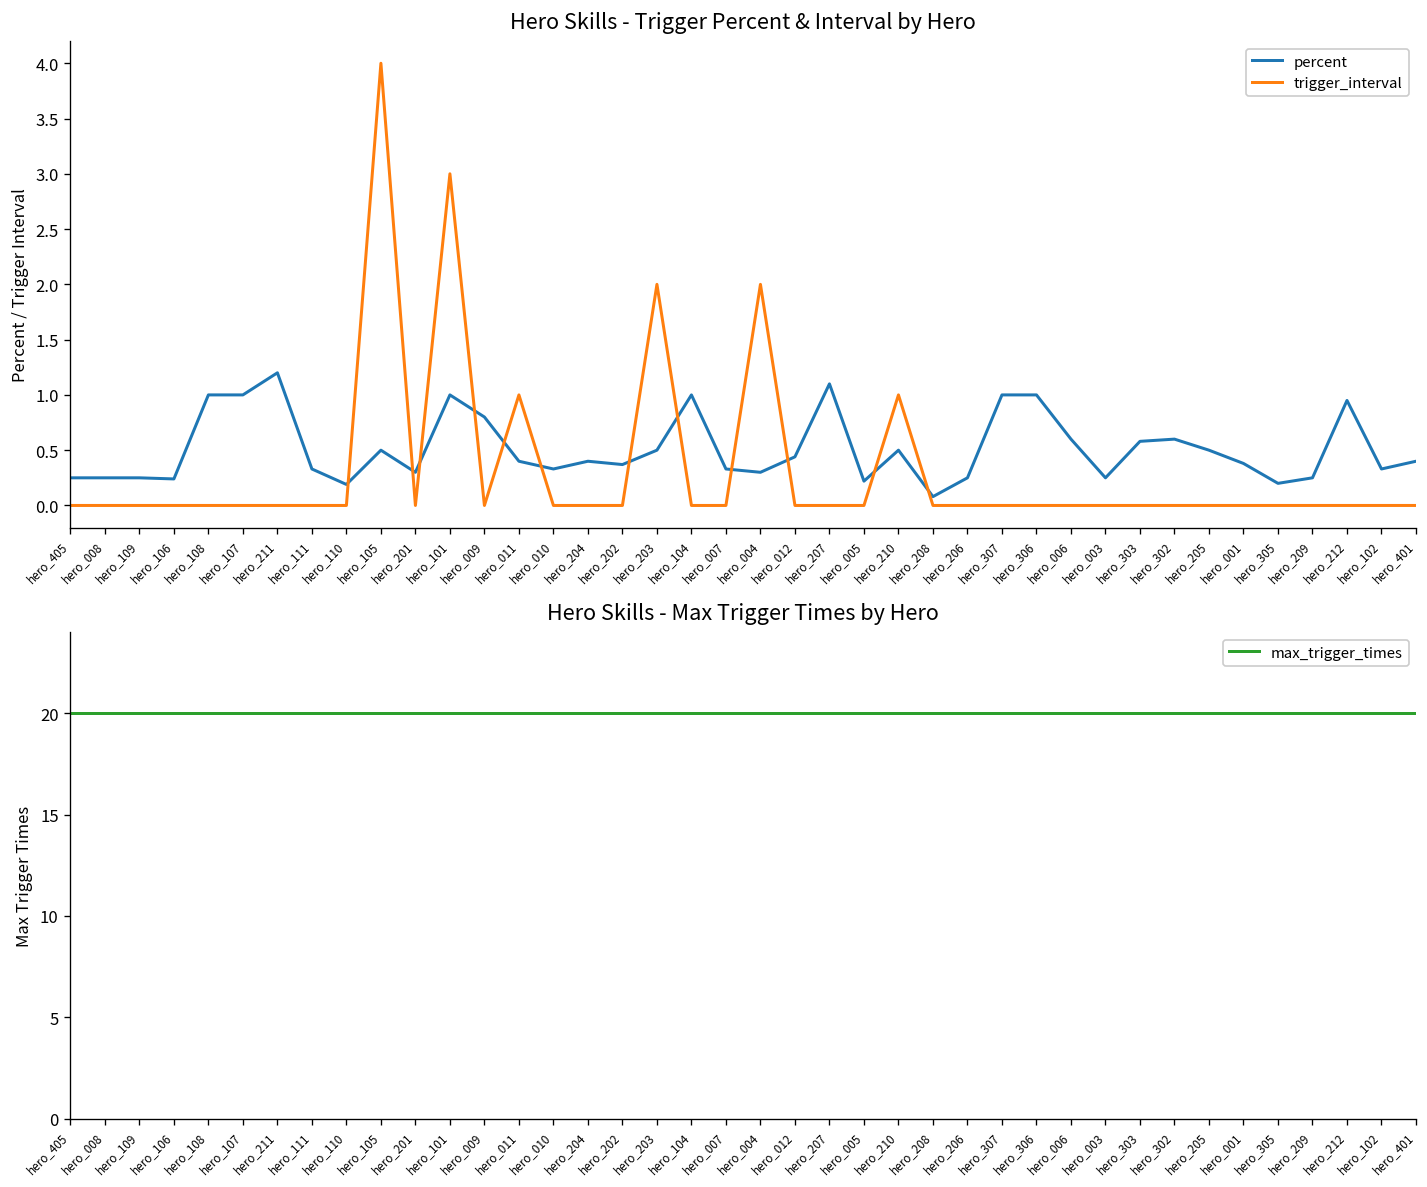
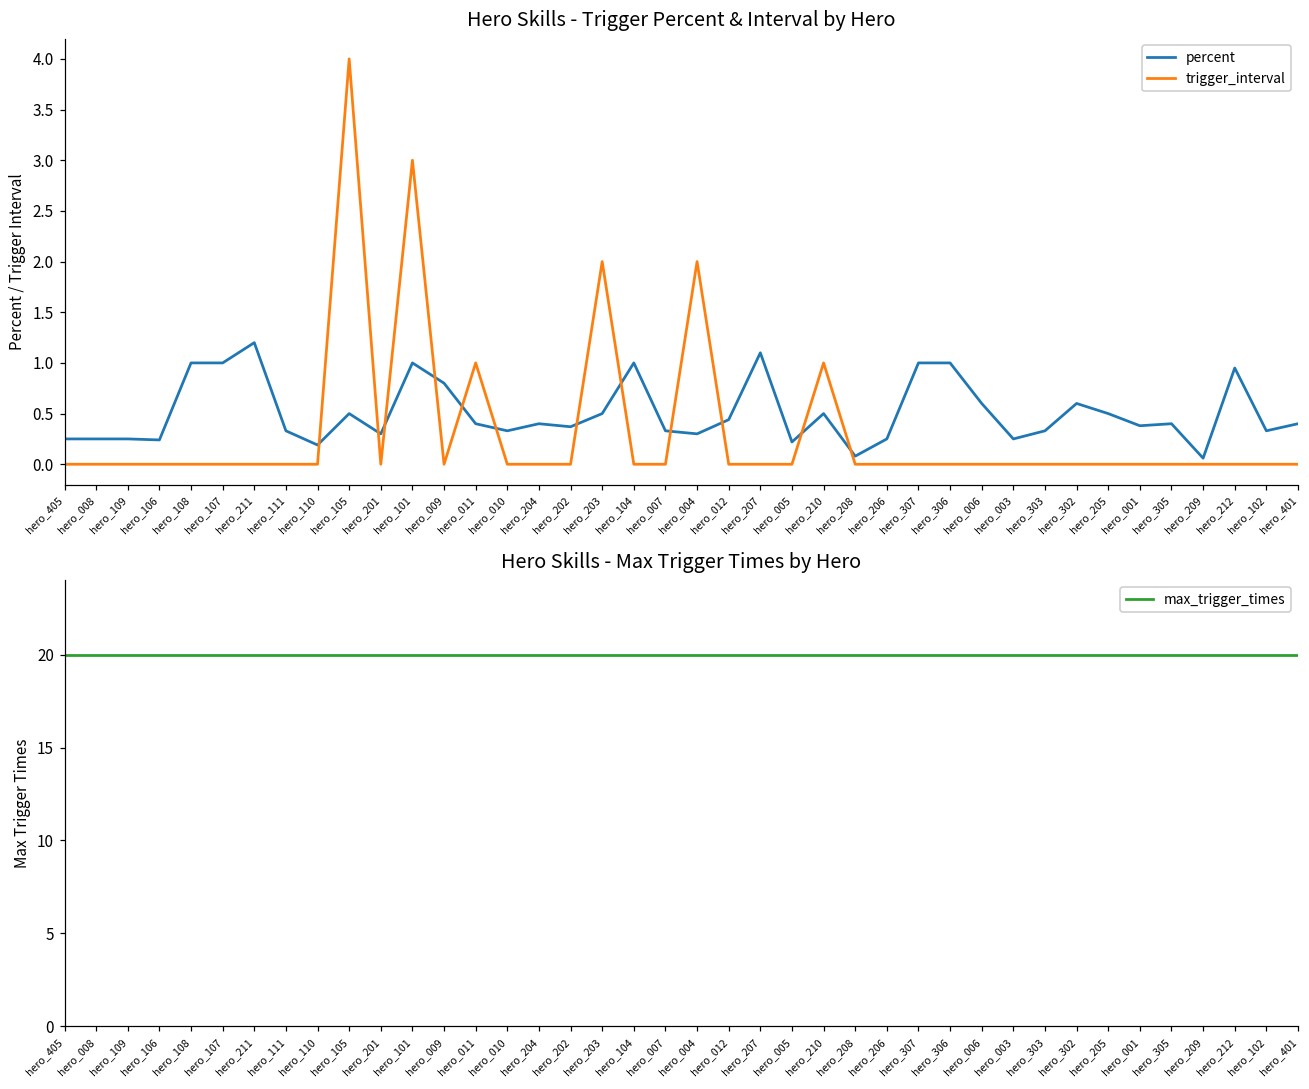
  {
    "Hero Skills - Trigger Percent & Interval by Hero": {
      "percent": {
        "hero_405": 0.3,
        "hero_008": 0.3,
        "hero_109": 0.3,
        "hero_106": 0.2,
        "hero_108": 1.0,
        "hero_107": 1.0,
        "hero_211": 1.2,
        "hero_111": 0.3,
        "hero_110": 0.2,
        "hero_105": 0.5,
        "hero_201": 0.3,
        "hero_101": 1.0,
        "hero_009": 0.8,
        "hero_011": 0.4,
        "hero_010": 0.3,
        "hero_204": 0.4,
        "hero_202": 0.4,
        "hero_203": 0.5,
        "hero_104": 1.0,
        "hero_007": 0.3,
        "hero_004": 0.3,
        "hero_012": 0.4,
        "hero_207": 1.1,
        "hero_005": 0.2,
        "hero_210": 0.5,
        "hero_208": 0.1,
        "hero_206": 0.3,
        "hero_307": 1.0,
        "hero_306": 1.0,
        "hero_006": 0.6,
        "hero_003": 0.3,
-       "hero_303": 0.6,
+       "hero_303": 0.3,
        "hero_302": 0.6,
        "hero_205": 0.5,
        "hero_001": 0.4,
-       "hero_305": 0.2,
-       "hero_209": 0.3,
+       "hero_305": 0.4,
+       "hero_209": 0.1,
        "hero_212": 1.0,
        "hero_102": 0.3,
        "hero_401": 0.4
      },
      "trigger_interval": {
        "hero_405": 0.0,
        "hero_008": 0.0,
        "hero_109": 0.0,
        "hero_106": 0.0,
        "hero_108": 0.0,
        "hero_107": 0.0,
        "hero_211": 0.0,
        "hero_111": 0.0,
        "hero_110": 0.0,
        "hero_105": 4.0,
        "hero_201": 0.0,
        "hero_101": 3.0,
        "hero_009": 0.0,
        "hero_011": 1.0,
        "hero_010": 0.0,
        "hero_204": 0.0,
        "hero_202": 0.0,
        "hero_203": 2.0,
        "hero_104": 0.0,
        "hero_007": 0.0,
        "hero_004": 2.0,
        "hero_012": 0.0,
        "hero_207": 0.0,
        "hero_005": 0.0,
        "hero_210": 1.0,
        "hero_208": 0.0,
        "hero_206": 0.0,
        "hero_307": 0.0,
        "hero_306": 0.0,
        "hero_006": 0.0,
        "hero_003": 0.0,
        "hero_303": 0.0,
        "hero_302": 0.0,
        "hero_205": 0.0,
        "hero_001": 0.0,
        "hero_305": 0.0,
        "hero_209": 0.0,
        "hero_212": 0.0,
        "hero_102": 0.0,
        "hero_401": 0.0
      }
    },
    "Hero Skills - Max Trigger Times by Hero": {
      "hero_405": 20.0,
      "hero_008": 20.0,
      "hero_109": 20.0,
      "hero_106": 20.0,
      "hero_108": 20.0,
      "hero_107": 20.0,
      "hero_211": 20.0,
      "hero_111": 20.0,
      "hero_110": 20.0,
      "hero_105": 20.0,
      "hero_201": 20.0,
      "hero_101": 20.0,
      "hero_009": 20.0,
      "hero_011": 20.0,
      "hero_010": 20.0,
      "hero_204": 20.0,
      "hero_202": 20.0,
      "hero_203": 20.0,
      "hero_104": 20.0,
      "hero_007": 20.0,
      "hero_004": 20.0,
      "hero_012": 20.0,
      "hero_207": 20.0,
      "hero_005": 20.0,
      "hero_210": 20.0,
      "hero_208": 20.0,
      "hero_206": 20.0,
      "hero_307": 20.0,
      "hero_306": 20.0,
      "hero_006": 20.0,
      "hero_003": 20.0,
      "hero_303": 20.0,
      "hero_302": 20.0,
      "hero_205": 20.0,
      "hero_001": 20.0,
      "hero_305": 20.0,
      "hero_209": 20.0,
      "hero_212": 20.0,
      "hero_102": 20.0,
      "hero_401": 20.0
    }
  }
